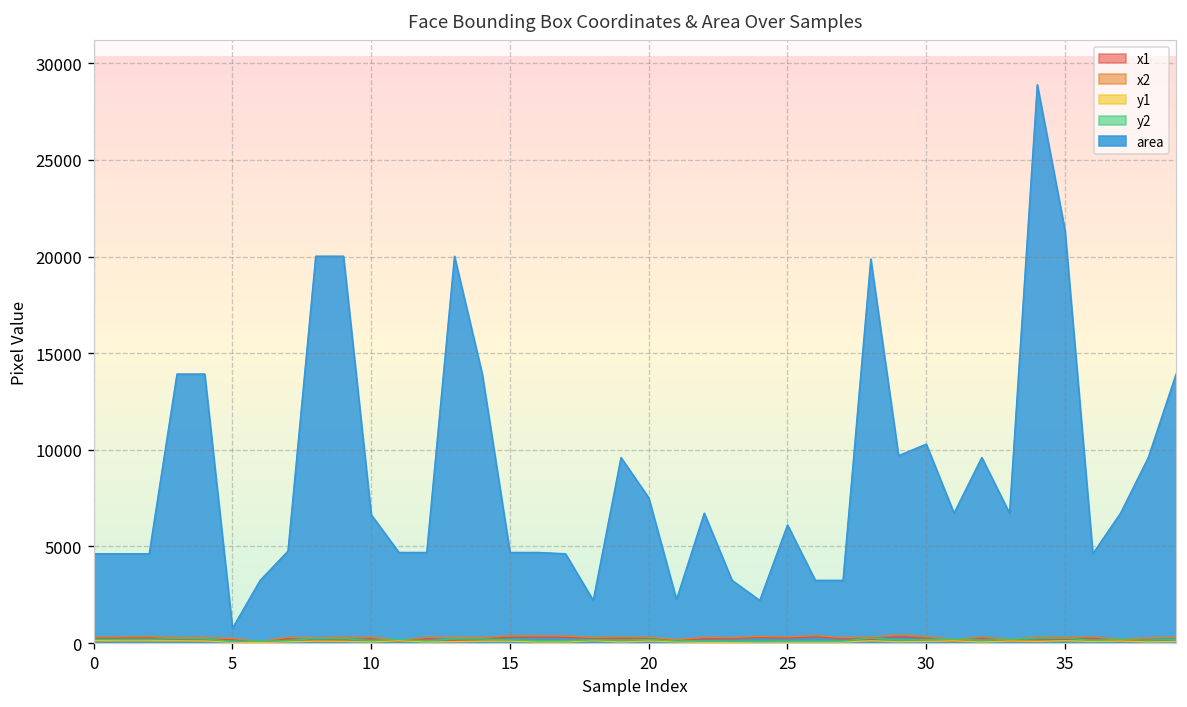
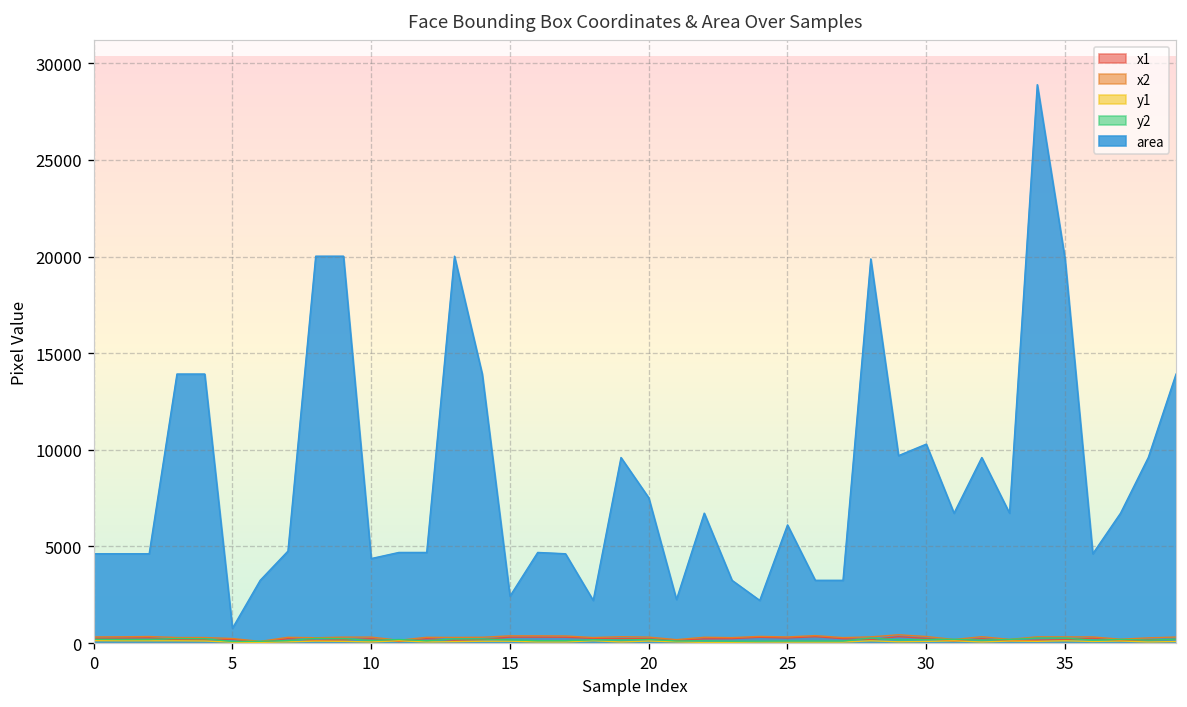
  {
    "area": {
      "0": 4600,
      "5": 800,
-     "10": 6600,
-     "15": 4700,
+     "10": 4400,
+     "15": 2400,
      "20": 7500,
      "25": 6100,
      "30": 10300,
-     "35": 21300
+     "35": 19900
    }
  }
